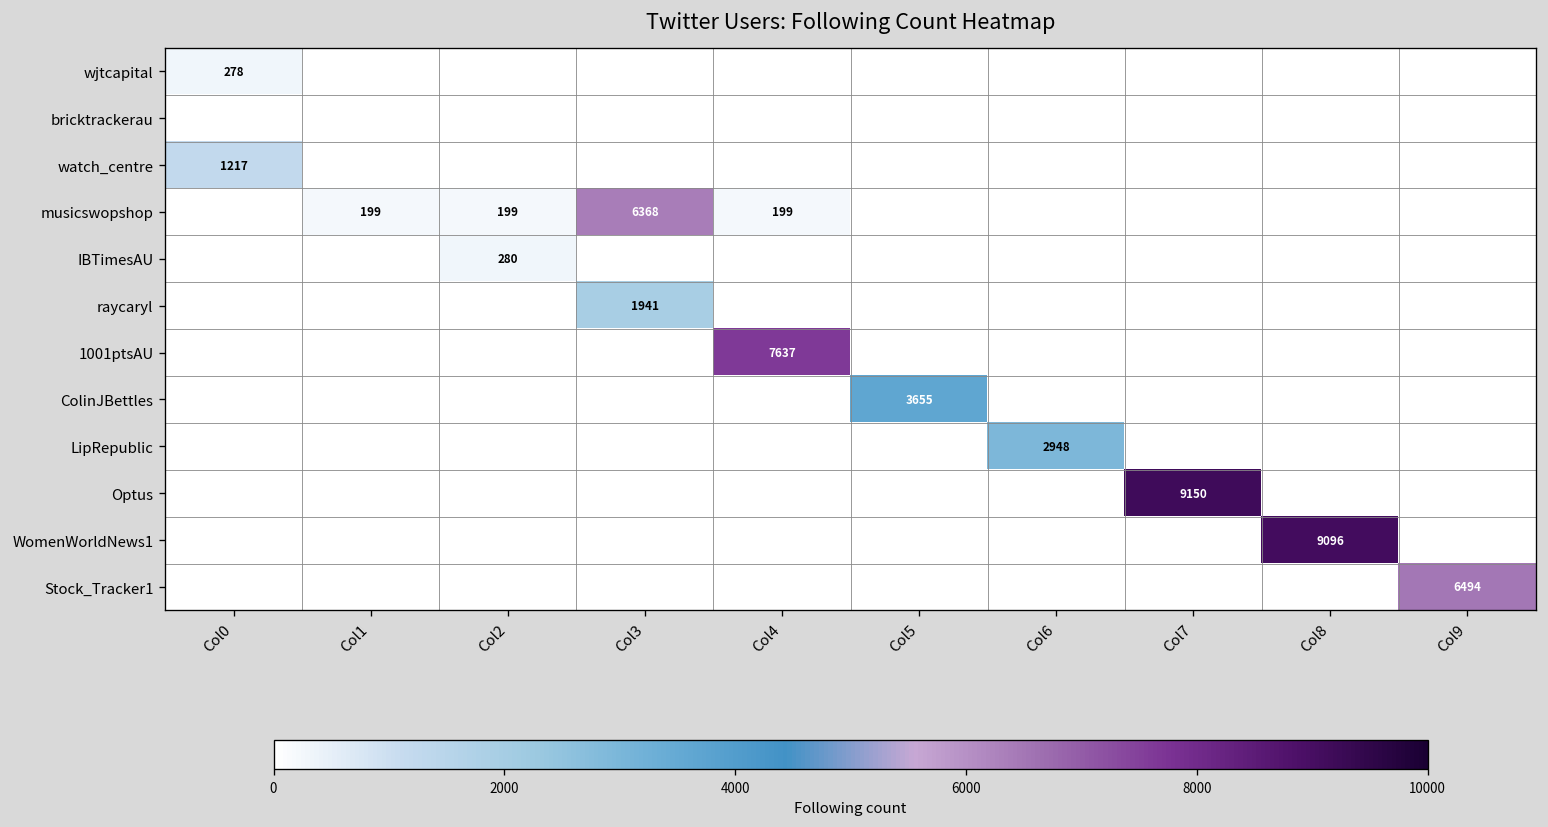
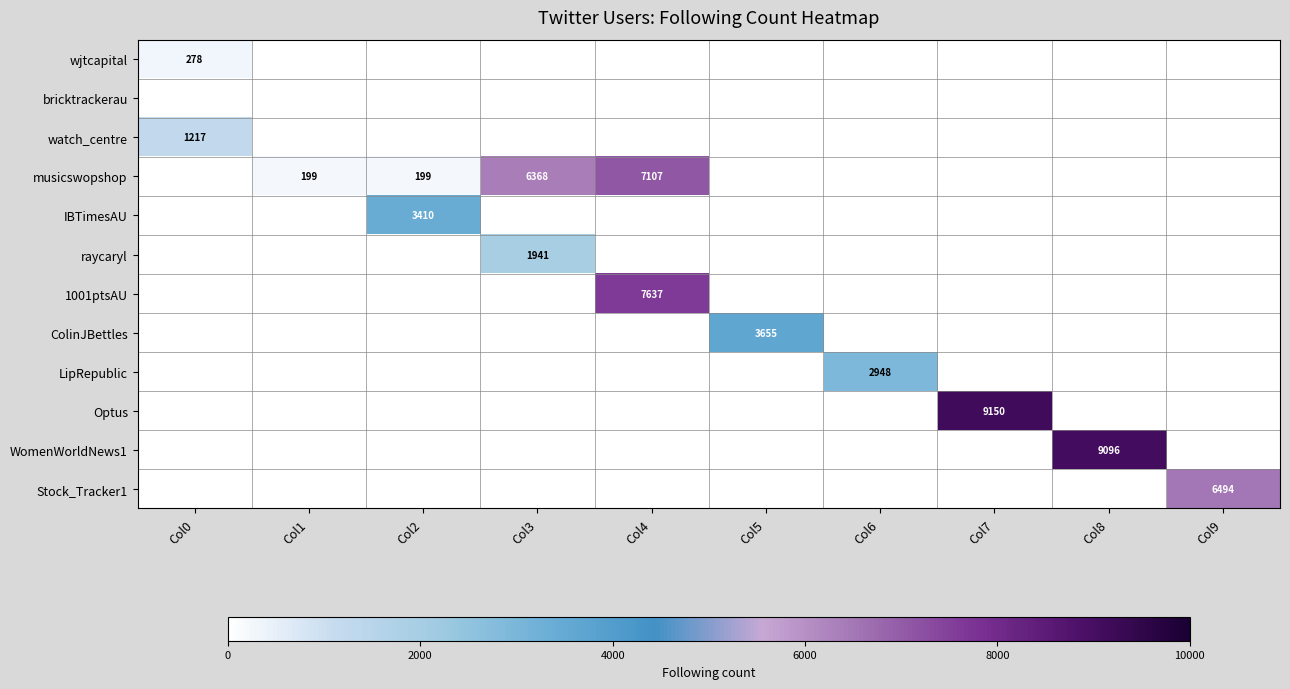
  {
    "wjtcapital": {
      "Col0": 278
    },
    "watch_centre": {
      "Col0": 1217
    },
    "musicswopshop": {
      "Col1": 199,
      "Col2": 199,
      "Col3": 6368,
-     "Col4": 199
+     "Col4": 7107
    },
    "IBTimesAU": {
-     "Col2": 280
+     "Col2": 3410
    },
    "raycaryl": {
      "Col3": 1941
    },
    "1001ptsAU": {
      "Col4": 7637
    },
    "ColinJBettles": {
      "Col5": 3655
    },
    "LipRepublic": {
      "Col6": 2948
    },
    "Optus": {
      "Col7": 9150
    },
    "WomenWorldNews1": {
      "Col8": 9096
    },
    "Stock_Tracker1": {
      "Col9": 6494
    }
  }
